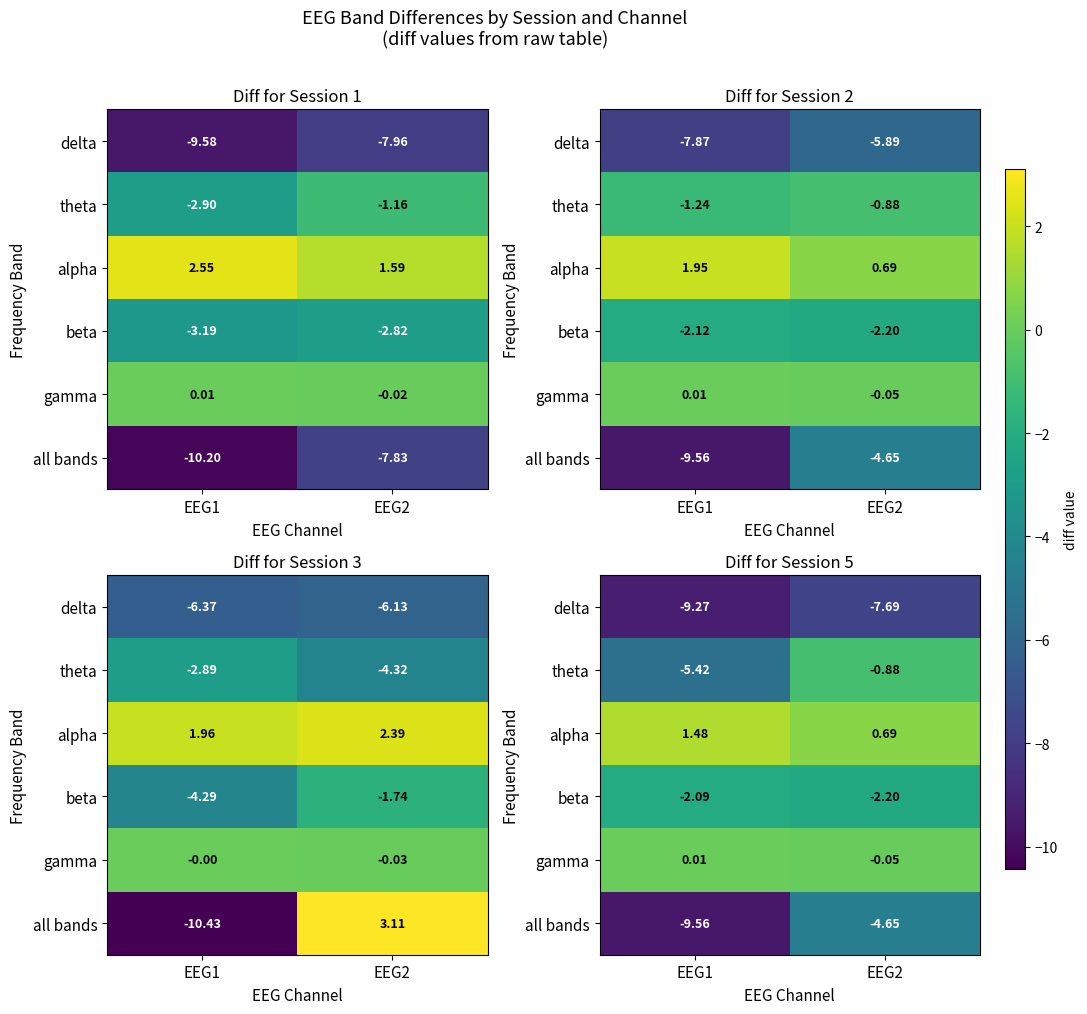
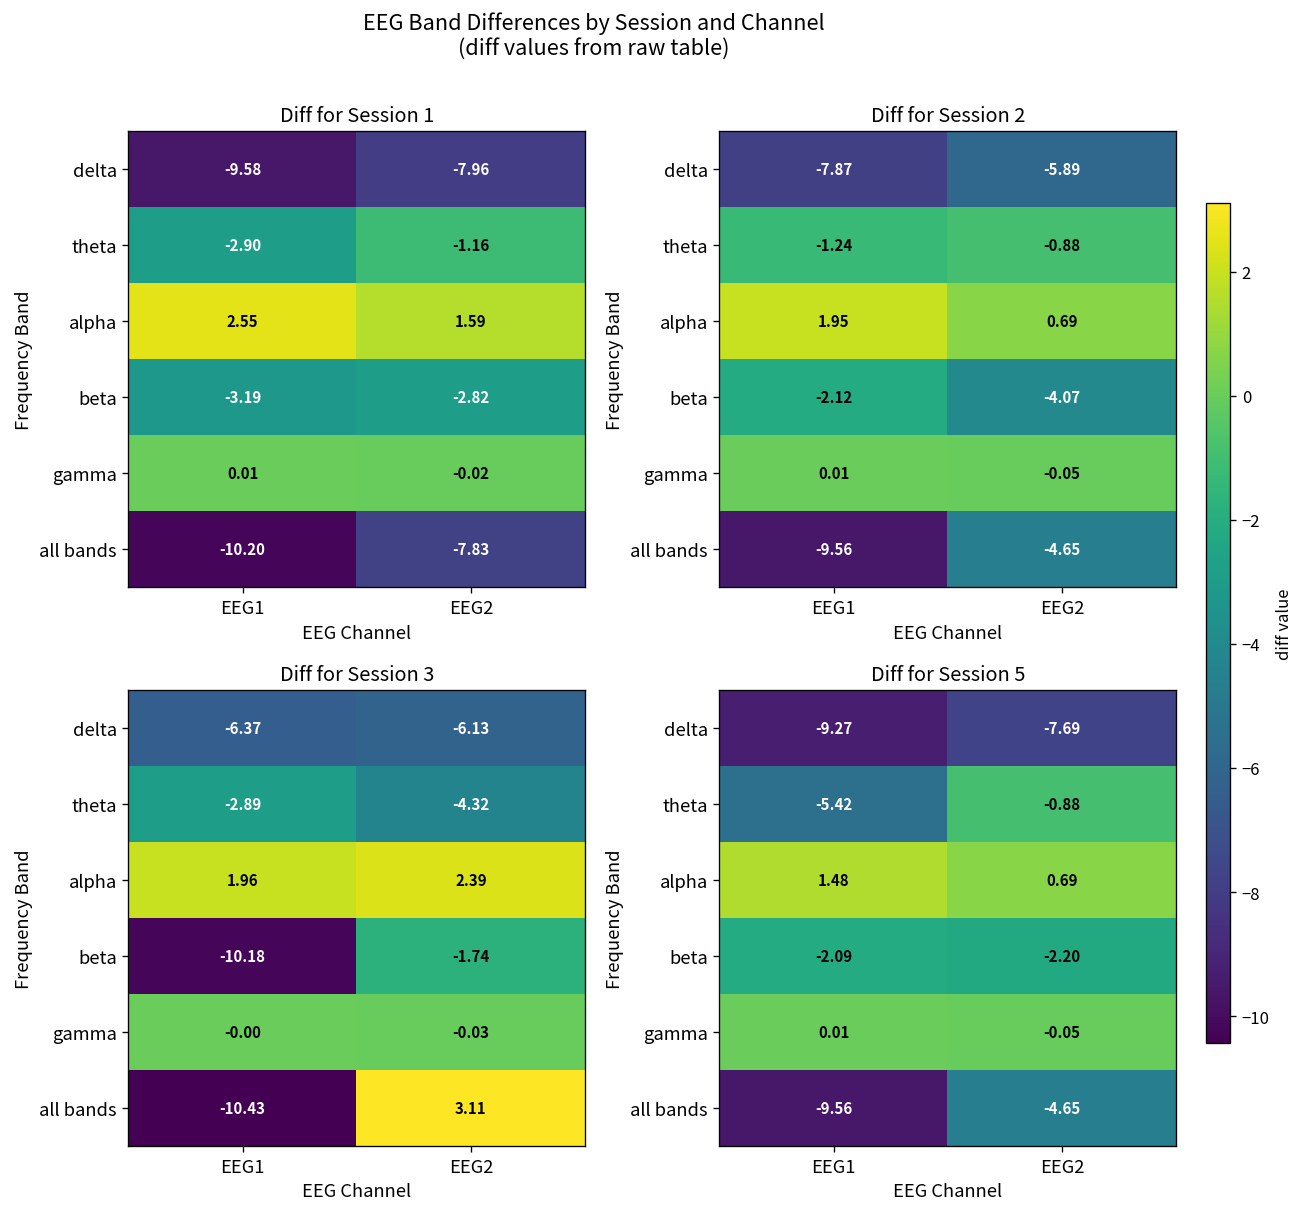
  {
    "Diff for Session 1": {
      "delta": {
        "EEG1": -9.58,
        "EEG2": -7.96
      },
      "theta": {
        "EEG1": -2.90,
        "EEG2": -1.16
      },
      "alpha": {
        "EEG1": 2.55,
        "EEG2": 1.59
      },
      "beta": {
        "EEG1": -3.19,
        "EEG2": -2.82
      },
      "gamma": {
        "EEG1": 0.01,
        "EEG2": -0.02
      },
      "all bands": {
        "EEG1": -10.20,
        "EEG2": -7.83
      }
    },
    "Diff for Session 2": {
      "delta": {
        "EEG1": -7.87,
        "EEG2": -5.89
      },
      "theta": {
        "EEG1": -1.24,
        "EEG2": -0.88
      },
      "alpha": {
        "EEG1": 1.95,
        "EEG2": 0.69
      },
      "beta": {
        "EEG1": -2.12,
-       "EEG2": -2.20
+       "EEG2": -4.07
      },
      "gamma": {
        "EEG1": 0.01,
        "EEG2": -0.05
      },
      "all bands": {
        "EEG1": -9.56,
        "EEG2": -4.65
      }
    },
    "Diff for Session 3": {
      "delta": {
        "EEG1": -6.37,
        "EEG2": -6.13
      },
      "theta": {
        "EEG1": -2.89,
        "EEG2": -4.32
      },
      "alpha": {
        "EEG1": 1.96,
        "EEG2": 2.39
      },
      "beta": {
-       "EEG1": -4.29,
+       "EEG1": -10.18,
        "EEG2": -1.74
      },
      "gamma": {
        "EEG1": -0.00,
        "EEG2": -0.03
      },
      "all bands": {
        "EEG1": -10.43,
        "EEG2": 3.11
      }
    },
    "Diff for Session 5": {
      "delta": {
        "EEG1": -9.27,
        "EEG2": -7.69
      },
      "theta": {
        "EEG1": -5.42,
        "EEG2": -0.88
      },
      "alpha": {
        "EEG1": 1.48,
        "EEG2": 0.69
      },
      "beta": {
        "EEG1": -2.09,
        "EEG2": -2.20
      },
      "gamma": {
        "EEG1": 0.01,
        "EEG2": -0.05
      },
      "all bands": {
        "EEG1": -9.56,
        "EEG2": -4.65
      }
    }
  }
